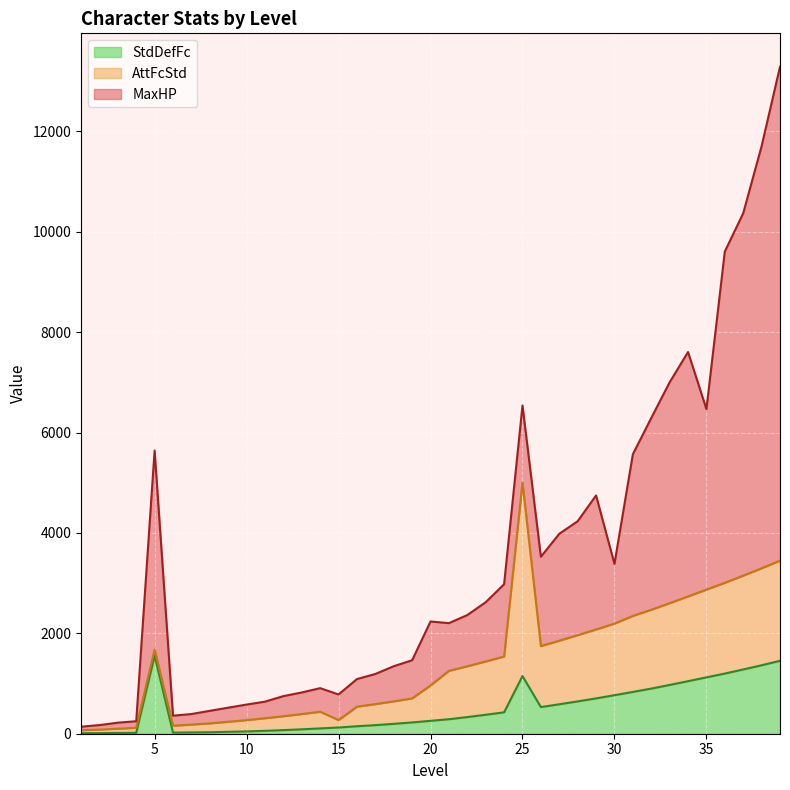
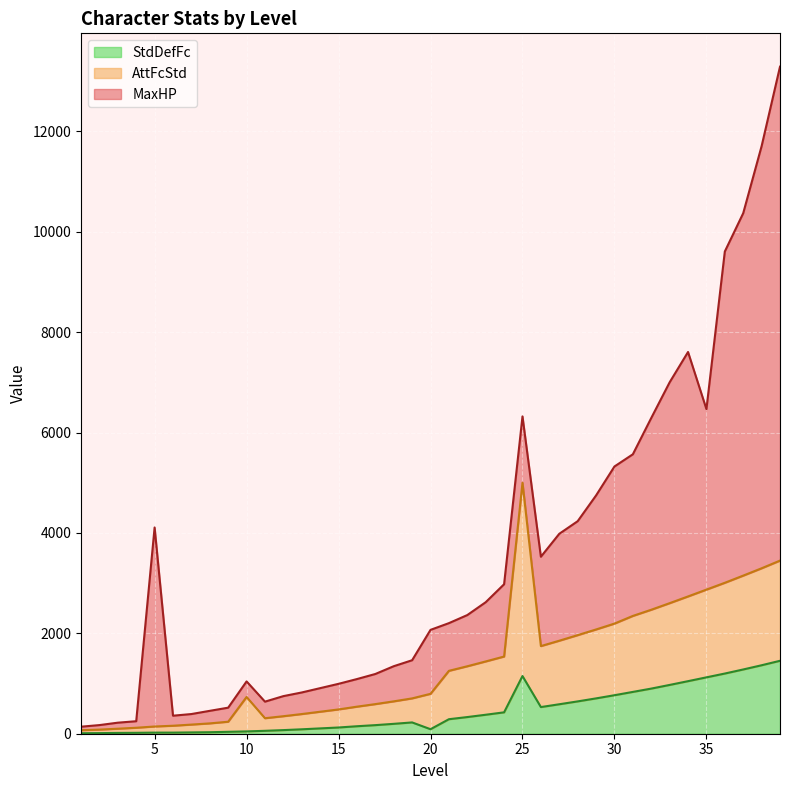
  {
    "StdDefFc": {
-     "5": 1600,
+     "5": 0,
      "10": 0,
      "15": 100,
-     "20": 300,
+     "20": 100,
      "25": 1100,
      "30": 800,
      "35": 1100
    },
    "AttFcStd": {
      "5": 100,
-     "10": 200,
-     "15": 100,
+     "10": 700,
+     "15": 400,
      "20": 700,
      "25": 3900,
      "30": 1400,
      "35": 1700
    },
    "MaxHP": {
      "5": 4000,
      "10": 300,
      "15": 500,
      "20": 1300,
-     "25": 1500,
-     "30": 1200,
+     "25": 1300,
+     "30": 3100,
      "35": 3600
    }
  }
